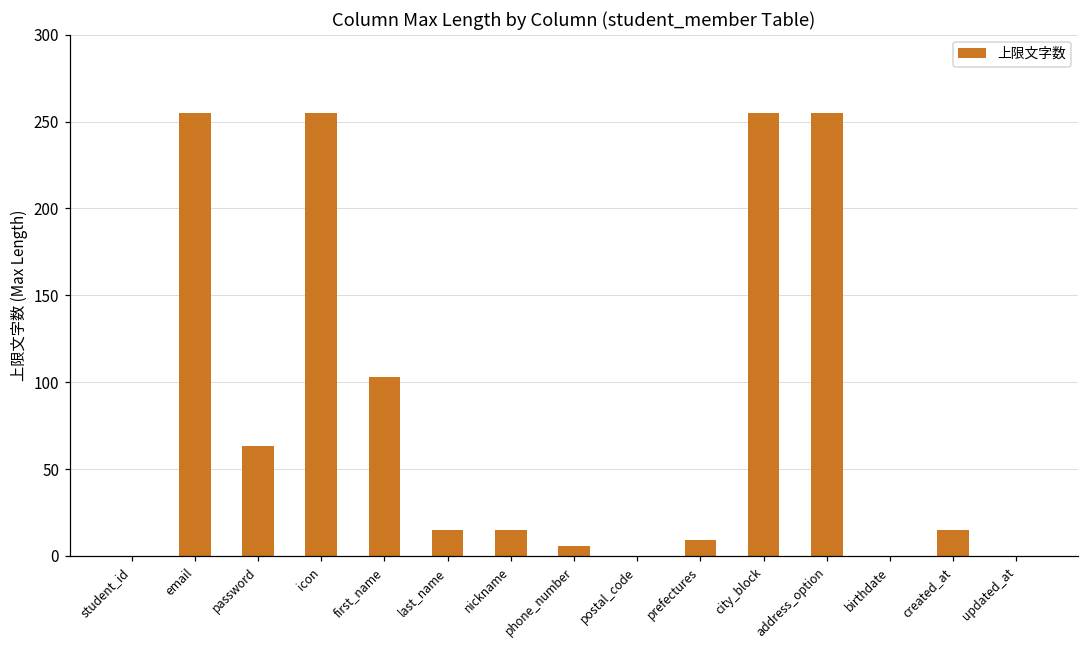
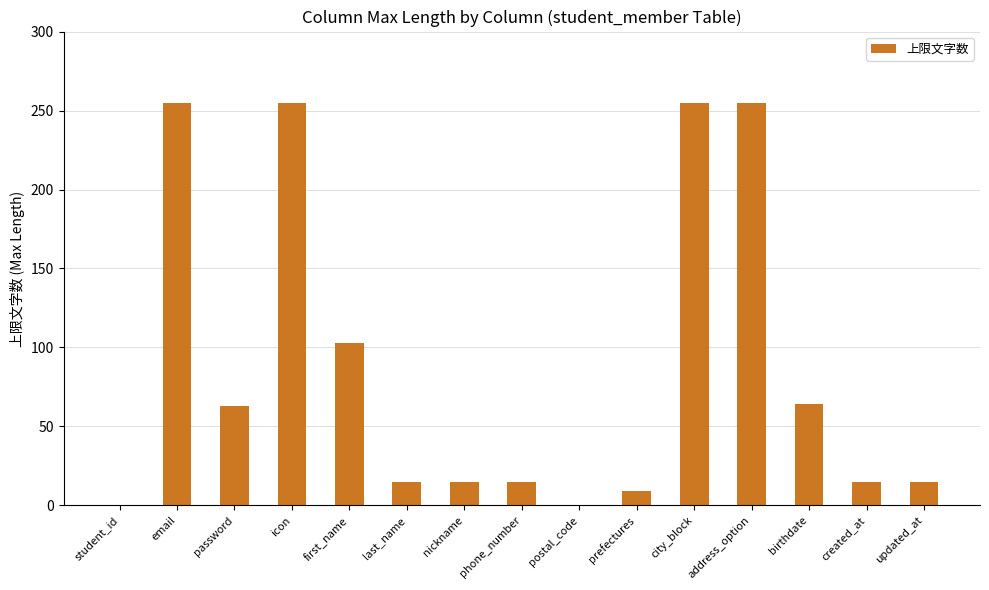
  {
    "student_id": 0,
    "email": 255,
    "password": 63,
    "icon": 255,
    "first_name": 103,
    "last_name": 15,
    "nickname": 15,
-   "phone_number": 6,
+   "phone_number": 15,
    "postal_code": 0,
    "prefectures": 9,
    "city_block": 255,
    "address_option": 255,
-   "birthdate": 0,
+   "birthdate": 64,
    "created_at": 15,
-   "updated_at": 0
+   "updated_at": 15
  }
